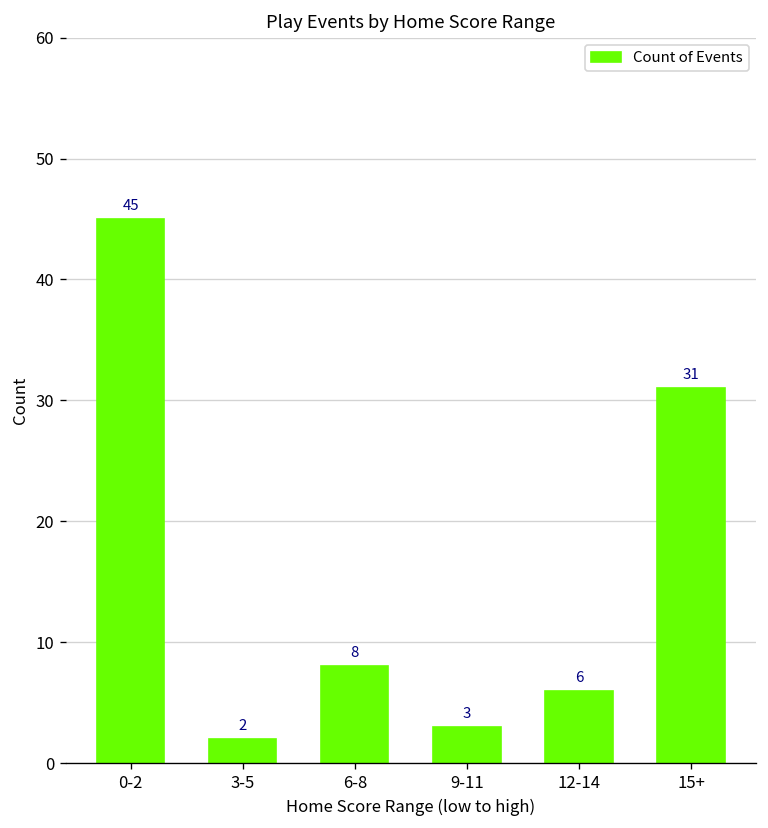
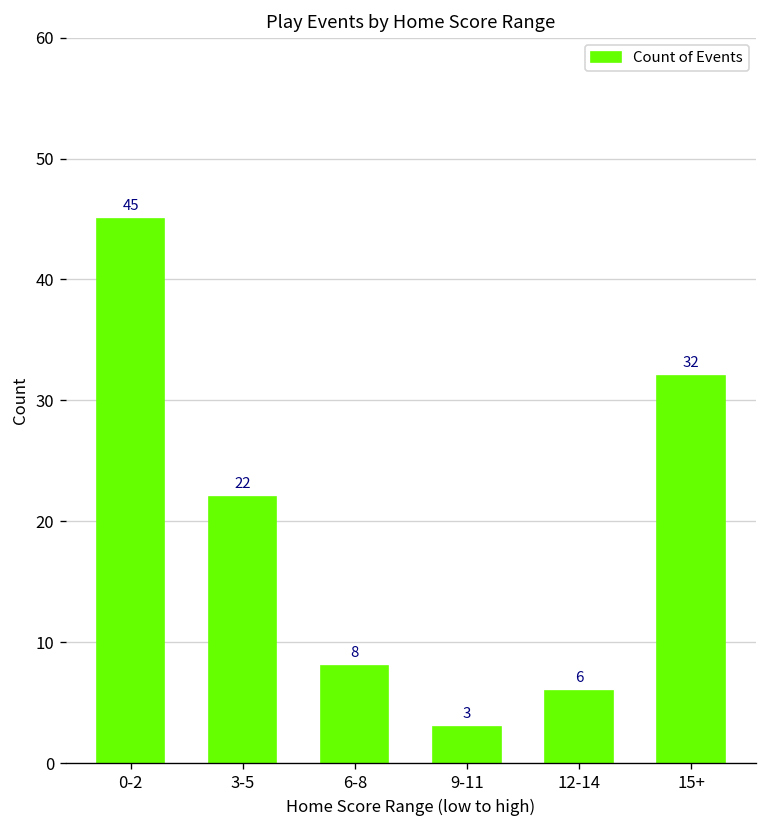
  {
    "0-2": 45,
-   "3-5": 2,
+   "3-5": 22,
    "6-8": 8,
    "9-11": 3,
    "12-14": 6,
-   "15+": 31
+   "15+": 32
  }
